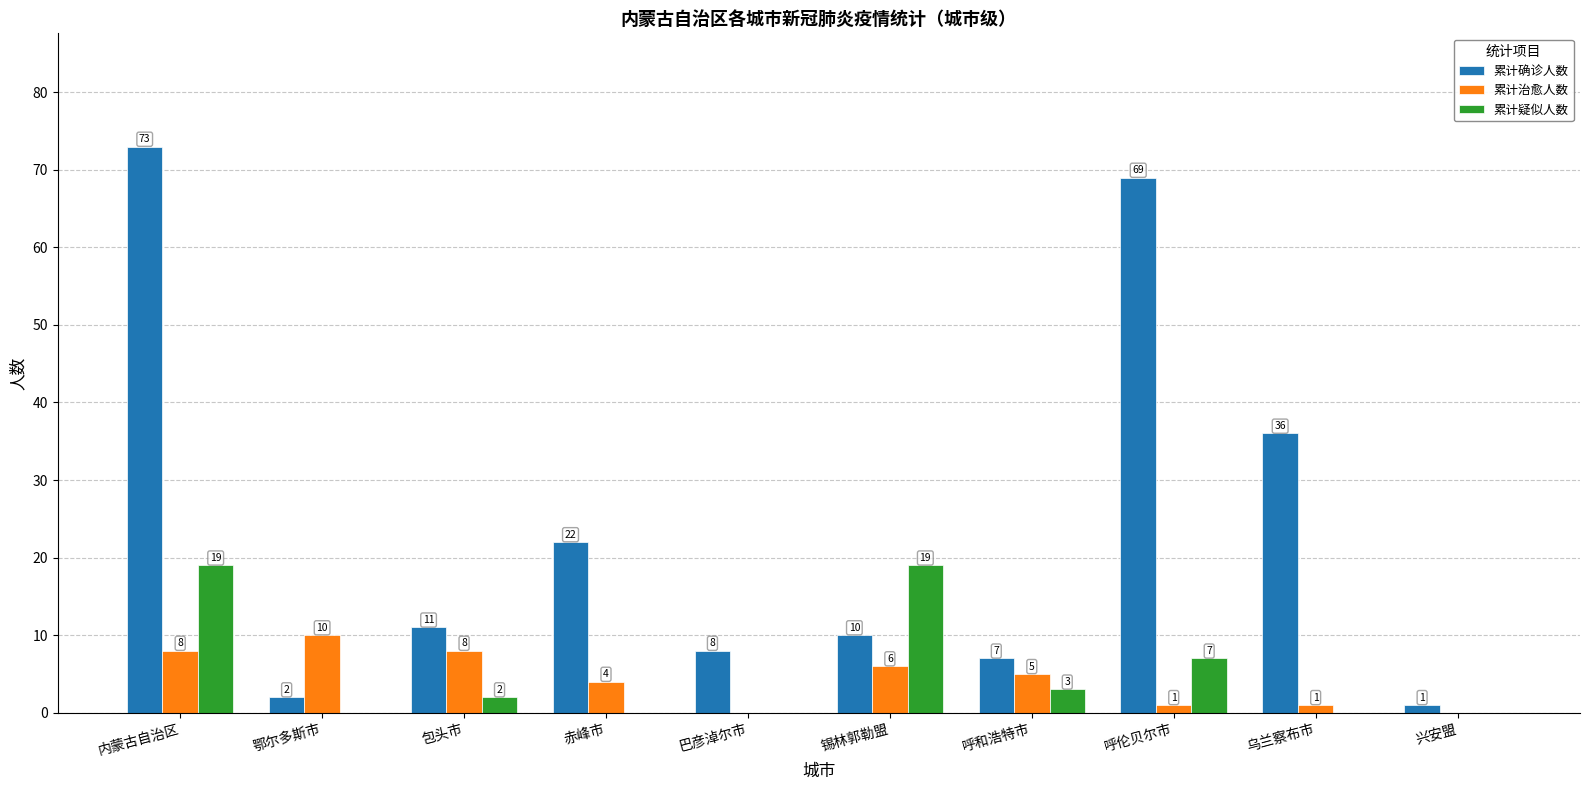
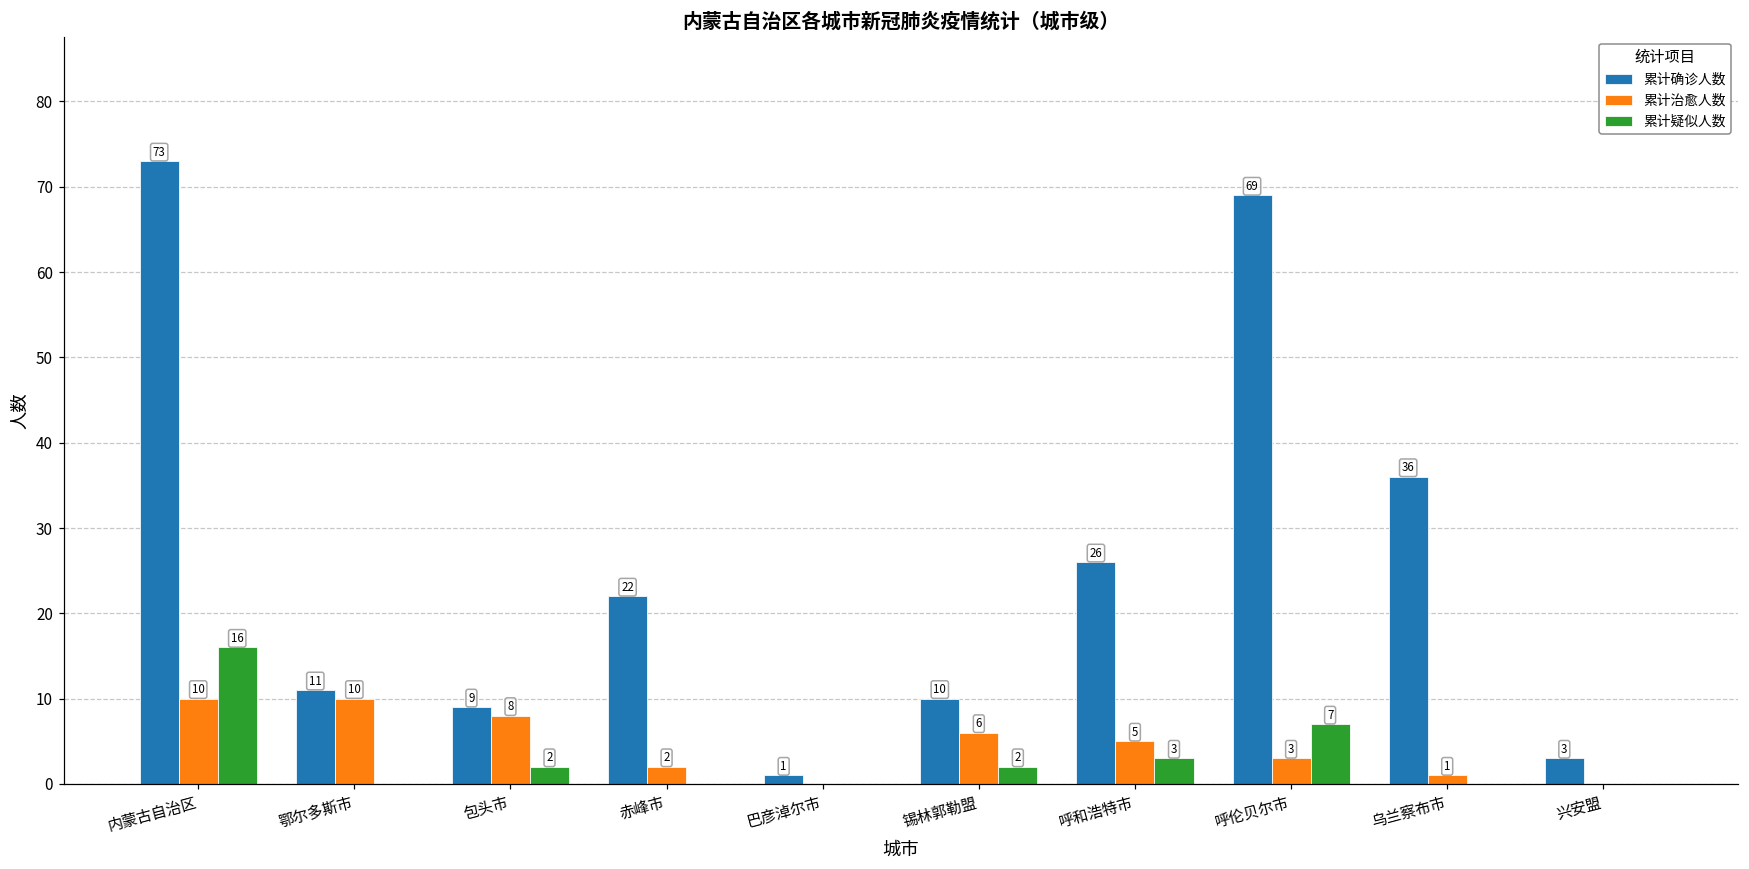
  {
    "累计确诊人数": {
-     "鄂尔多斯市": 2,
-     "包头市": 11,
-     "巴彦淖尔市": 8,
-     "呼和浩特市": 7,
-     "兴安盟": 1
+     "鄂尔多斯市": 11,
+     "包头市": 9,
+     "巴彦淖尔市": 1,
+     "呼和浩特市": 26,
+     "兴安盟": 3
    },
    "累计治愈人数": {
-     "内蒙古自治区": 8,
-     "赤峰市": 4,
-     "呼伦贝尔市": 1
+     "内蒙古自治区": 10,
+     "赤峰市": 2,
+     "呼伦贝尔市": 3
    },
    "累计疑似人数": {
-     "内蒙古自治区": 19,
-     "锡林郭勒盟": 19
+     "内蒙古自治区": 16,
+     "锡林郭勒盟": 2
    }
  }
